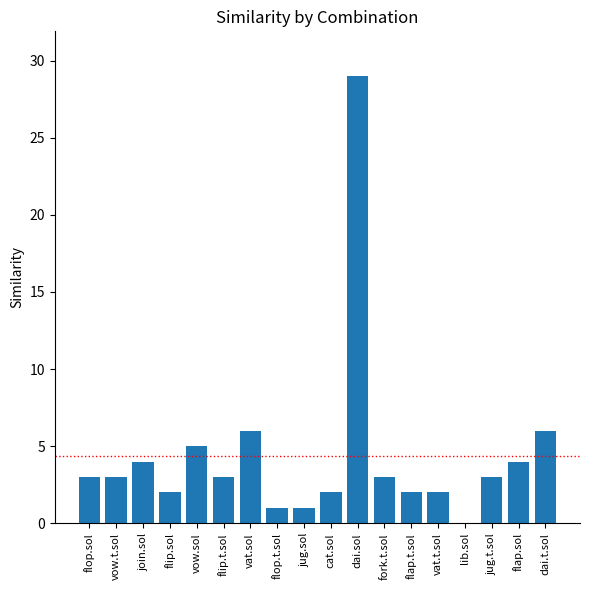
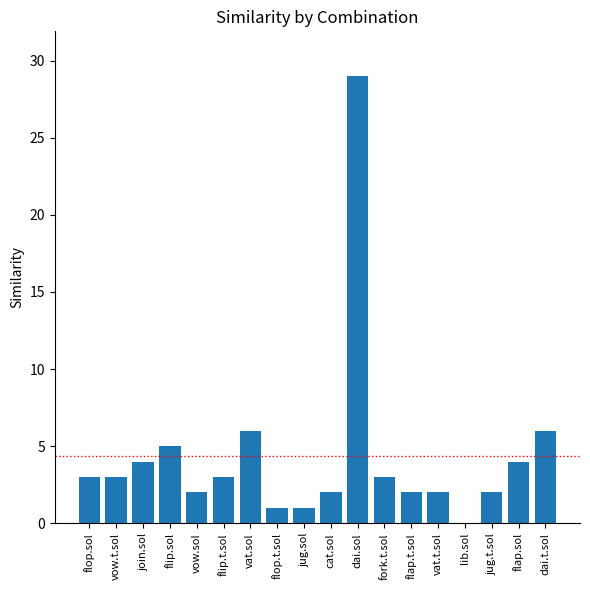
  {
    "flop.sol": 3,
    "vow.t.sol": 3,
    "join.sol": 4,
-   "flip.sol": 2,
-   "vow.sol": 5,
+   "flip.sol": 5,
+   "vow.sol": 2,
    "flip.t.sol": 3,
    "vat.sol": 6,
    "flop.t.sol": 1,
    "jug.sol": 1,
    "cat.sol": 2,
    "dai.sol": 29,
    "fork.t.sol": 3,
    "flap.t.sol": 2,
    "vat.t.sol": 2,
    "lib.sol": 0,
-   "jug.t.sol": 3,
+   "jug.t.sol": 2,
    "flap.sol": 4,
    "dai.t.sol": 6
  }
